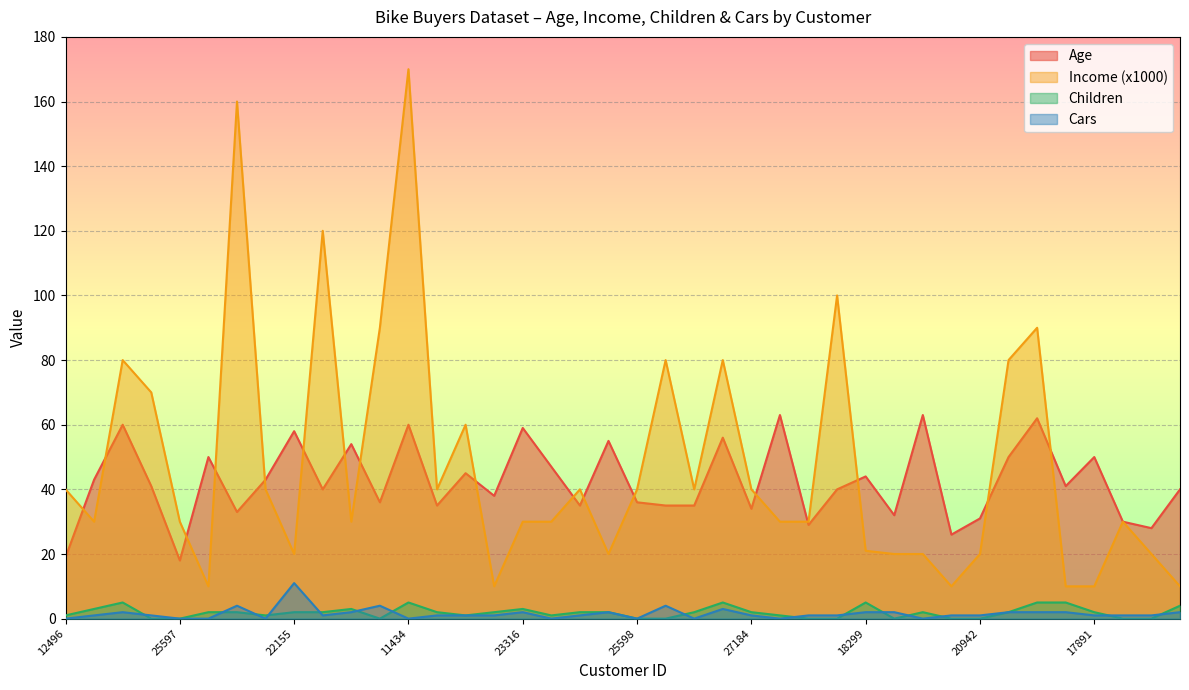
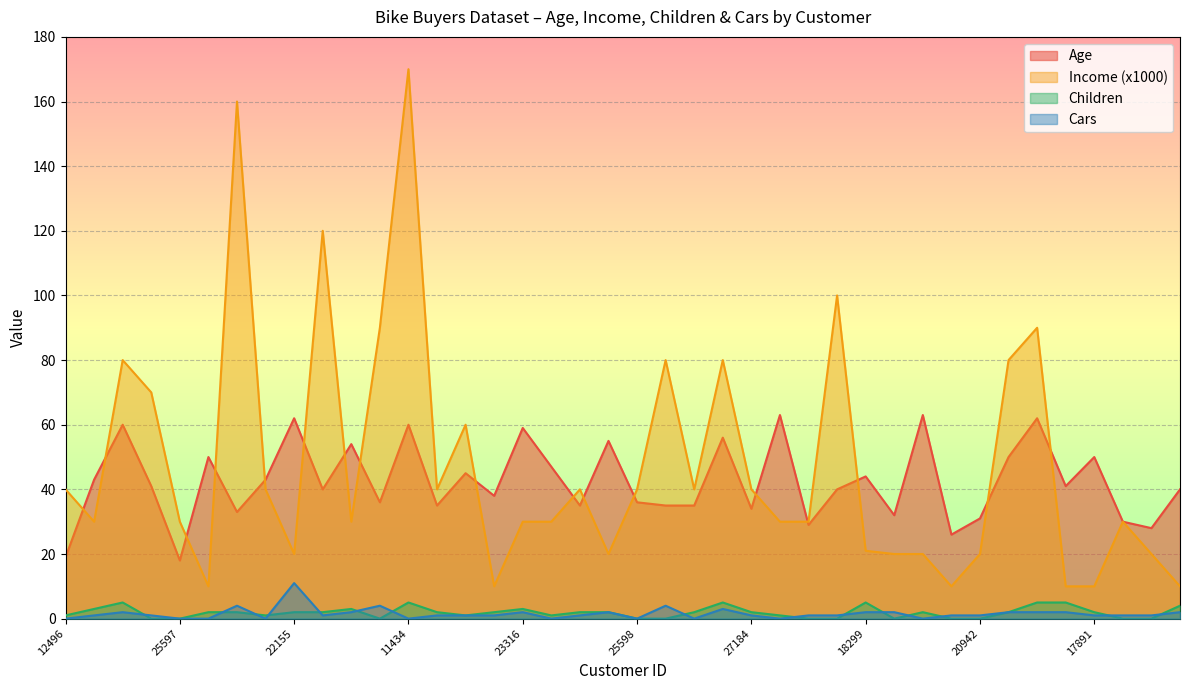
  {
    "Age": {
      "12496": 19,
      "25597": 18,
-     "22155": 58,
+     "22155": 62,
      "11434": 60,
      "23316": 59,
      "25598": 36,
      "27184": 34,
      "18299": 44,
      "20942": 31,
      "17891": 50
    },
    "Income (x1000)": {
      "12496": 40,
      "25597": 30,
      "22155": 20,
      "11434": 170,
      "23316": 30,
      "25598": 40,
      "27184": 40,
      "18299": 21,
      "20942": 20,
      "17891": 10
    },
    "Children": {
      "12496": 1,
      "22155": 2,
      "11434": 5,
      "23316": 3,
      "27184": 2,
      "18299": 5,
      "20942": 0,
      "17891": 2
    },
    "Cars": {
      "12496": 0,
      "22155": 11,
      "11434": 0,
      "23316": 2,
      "27184": 1,
      "18299": 2,
      "20942": 1,
      "17891": 1
    }
  }
